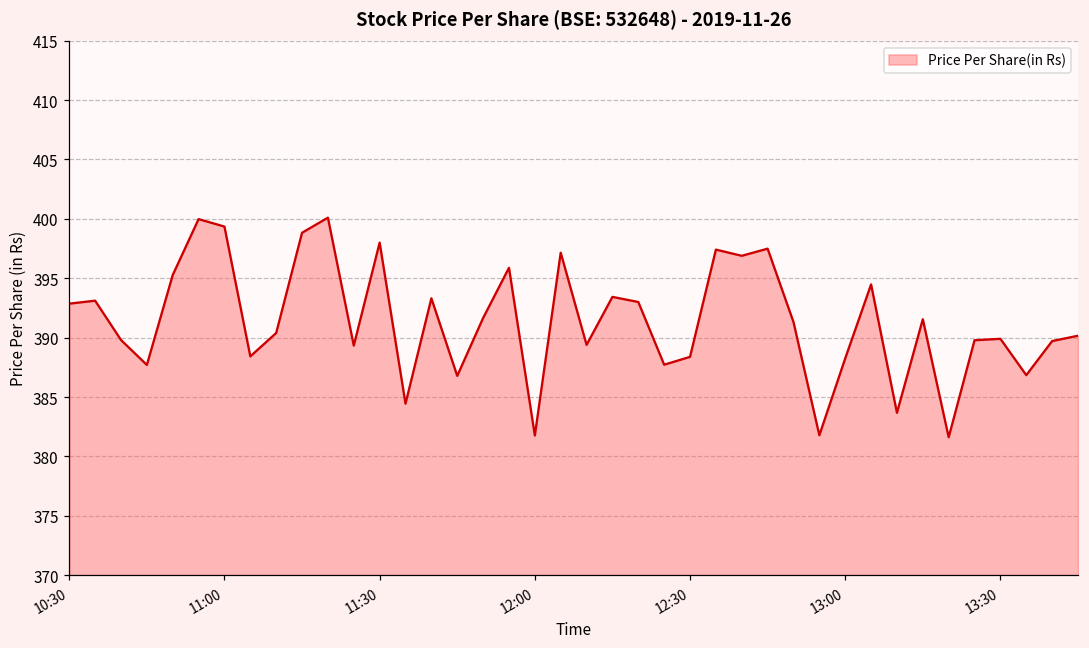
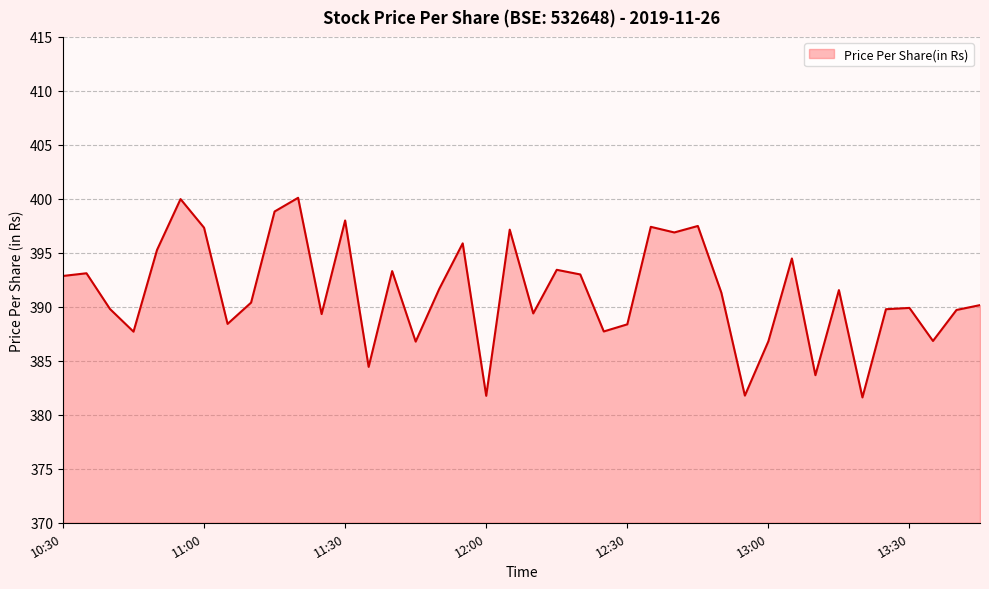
  {
    "10:30": 392.9,
-   "11:00": 399.4,
+   "11:00": 397.3,
    "11:30": 398.0,
    "12:00": 381.8,
    "12:30": 388.4,
-   "13:00": 388.3,
+   "13:00": 386.8,
    "13:30": 389.9
  }
